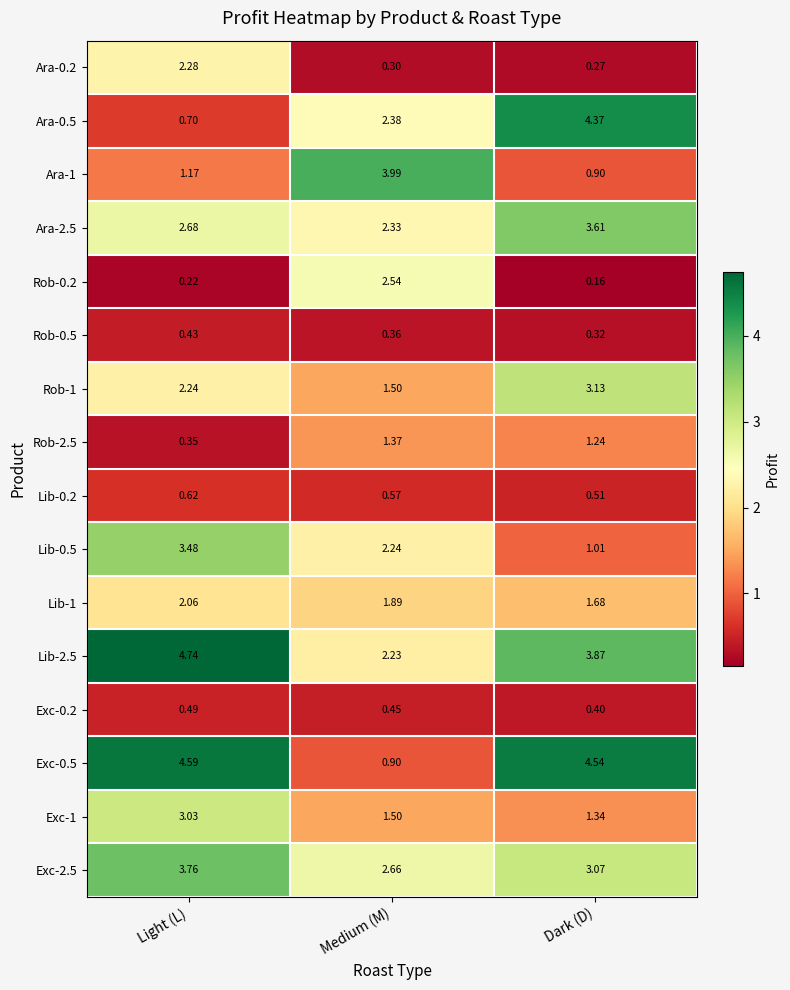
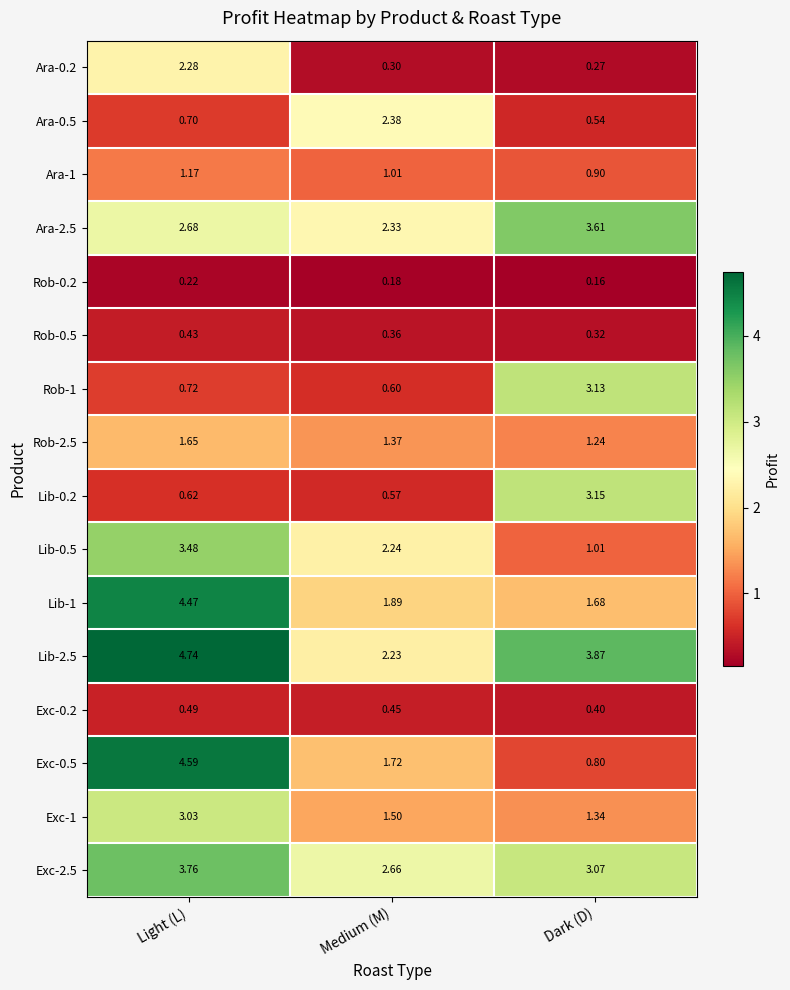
  {
    "Ara-0.2": {
      "Light (L)": 2.28,
      "Medium (M)": 0.30,
      "Dark (D)": 0.27
    },
    "Ara-0.5": {
      "Light (L)": 0.70,
      "Medium (M)": 2.38,
-     "Dark (D)": 4.37
+     "Dark (D)": 0.54
    },
    "Ara-1": {
      "Light (L)": 1.17,
-     "Medium (M)": 3.99,
+     "Medium (M)": 1.01,
      "Dark (D)": 0.90
    },
    "Ara-2.5": {
      "Light (L)": 2.68,
      "Medium (M)": 2.33,
      "Dark (D)": 3.61
    },
    "Rob-0.2": {
      "Light (L)": 0.22,
-     "Medium (M)": 2.54,
+     "Medium (M)": 0.18,
      "Dark (D)": 0.16
    },
    "Rob-0.5": {
      "Light (L)": 0.43,
      "Medium (M)": 0.36,
      "Dark (D)": 0.32
    },
    "Rob-1": {
-     "Light (L)": 2.24,
-     "Medium (M)": 1.50,
+     "Light (L)": 0.72,
+     "Medium (M)": 0.60,
      "Dark (D)": 3.13
    },
    "Rob-2.5": {
-     "Light (L)": 0.35,
+     "Light (L)": 1.65,
      "Medium (M)": 1.37,
      "Dark (D)": 1.24
    },
    "Lib-0.2": {
      "Light (L)": 0.62,
      "Medium (M)": 0.57,
-     "Dark (D)": 0.51
+     "Dark (D)": 3.15
    },
    "Lib-0.5": {
      "Light (L)": 3.48,
      "Medium (M)": 2.24,
      "Dark (D)": 1.01
    },
    "Lib-1": {
-     "Light (L)": 2.06,
+     "Light (L)": 4.47,
      "Medium (M)": 1.89,
      "Dark (D)": 1.68
    },
    "Lib-2.5": {
      "Light (L)": 4.74,
      "Medium (M)": 2.23,
      "Dark (D)": 3.87
    },
    "Exc-0.2": {
      "Light (L)": 0.49,
      "Medium (M)": 0.45,
      "Dark (D)": 0.40
    },
    "Exc-0.5": {
      "Light (L)": 4.59,
-     "Medium (M)": 0.90,
-     "Dark (D)": 4.54
+     "Medium (M)": 1.72,
+     "Dark (D)": 0.80
    },
    "Exc-1": {
      "Light (L)": 3.03,
      "Medium (M)": 1.50,
      "Dark (D)": 1.34
    },
    "Exc-2.5": {
      "Light (L)": 3.76,
      "Medium (M)": 2.66,
      "Dark (D)": 3.07
    }
  }
